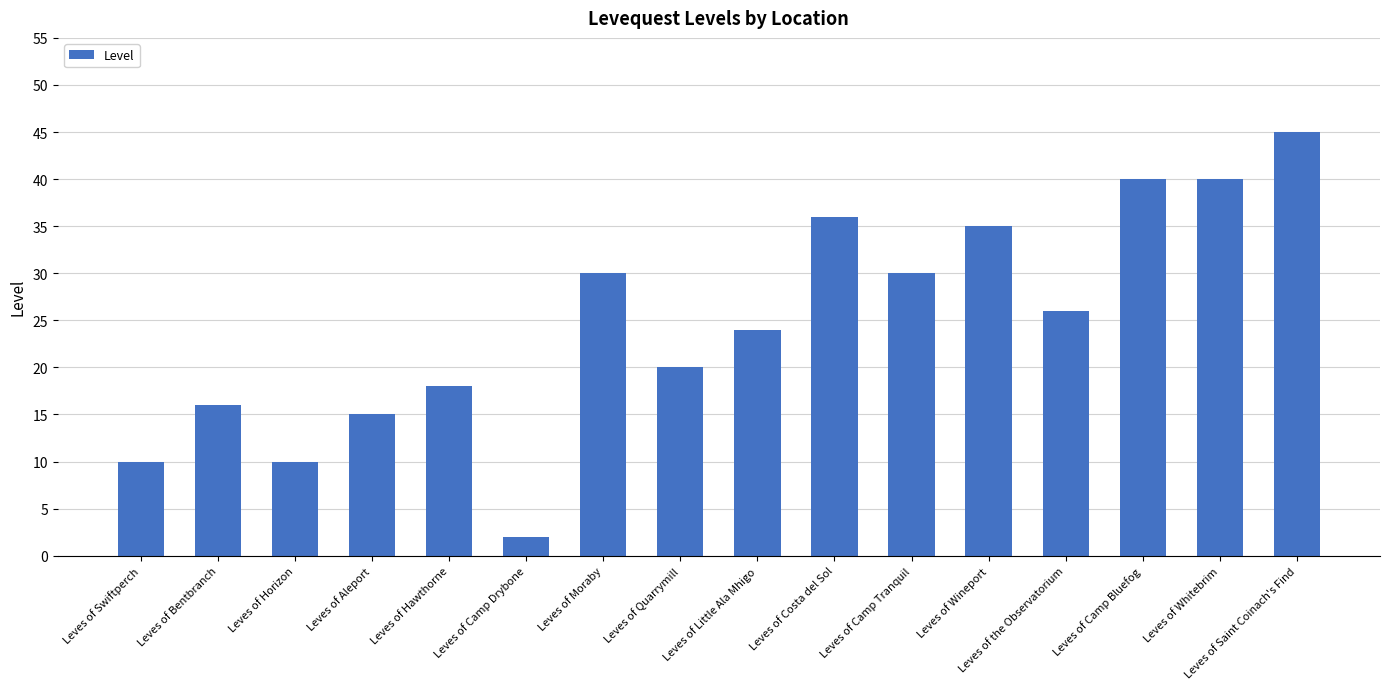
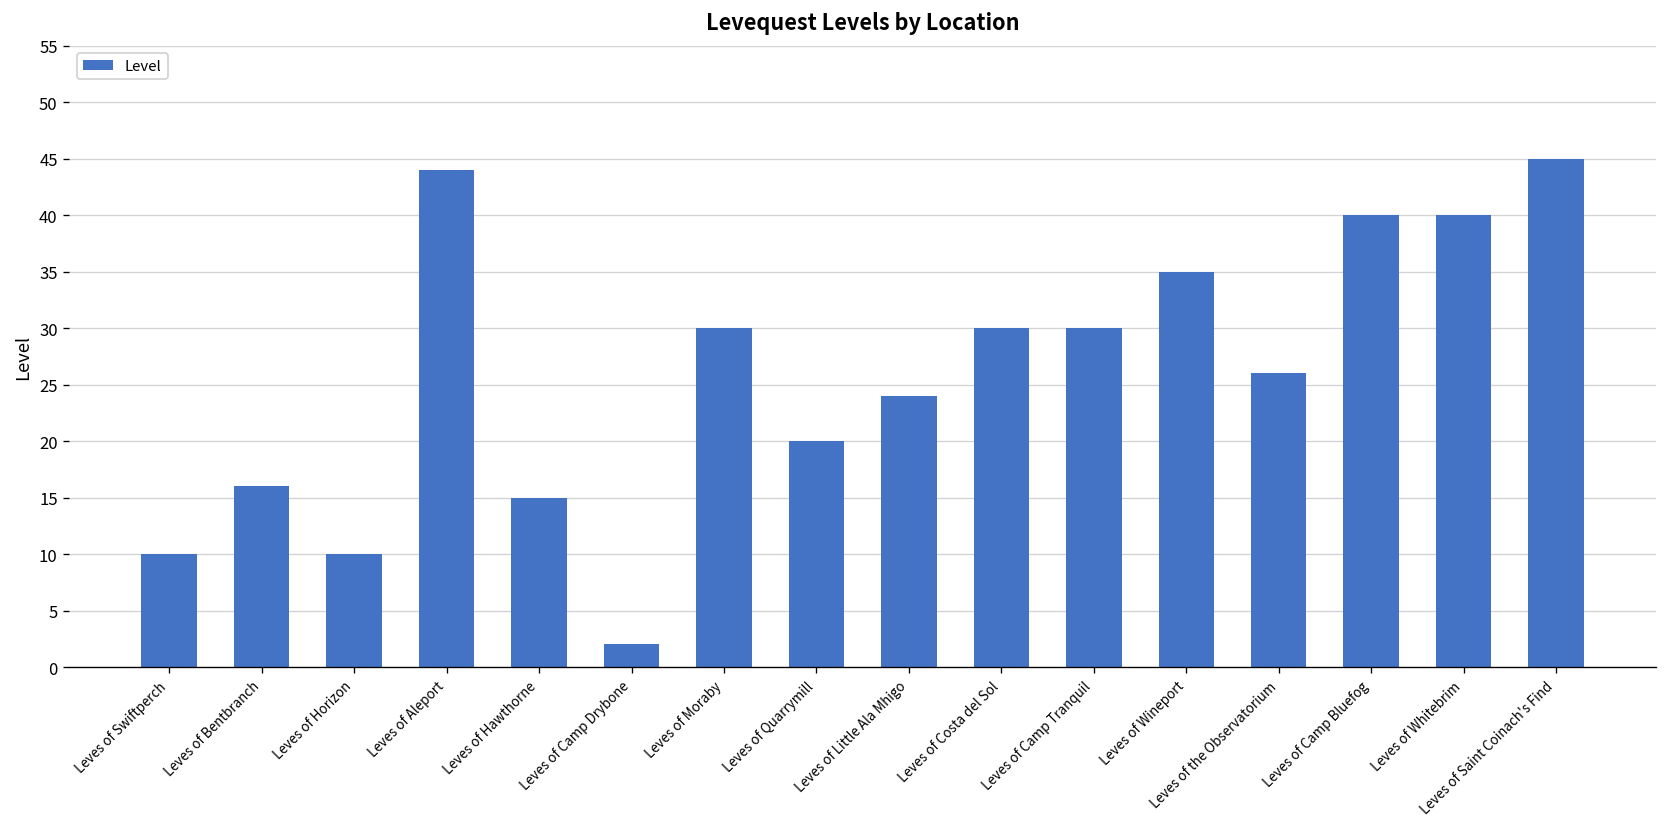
  {
    "Leves of Swiftperch": 10,
    "Leves of Bentbranch": 16,
    "Leves of Horizon": 10,
-   "Leves of Aleport": 15,
-   "Leves of Hawthorne": 18,
+   "Leves of Aleport": 44,
+   "Leves of Hawthorne": 15,
    "Leves of Camp Drybone": 2,
    "Leves of Moraby": 30,
    "Leves of Quarrymill": 20,
    "Leves of Little Ala Mhigo": 24,
-   "Leves of Costa del Sol": 36,
+   "Leves of Costa del Sol": 30,
    "Leves of Camp Tranquil": 30,
    "Leves of Wineport": 35,
    "Leves of the Observatorium": 26,
    "Leves of Camp Bluefog": 40,
    "Leves of Whitebrim": 40,
    "Leves of Saint Coinach's Find": 45
  }
